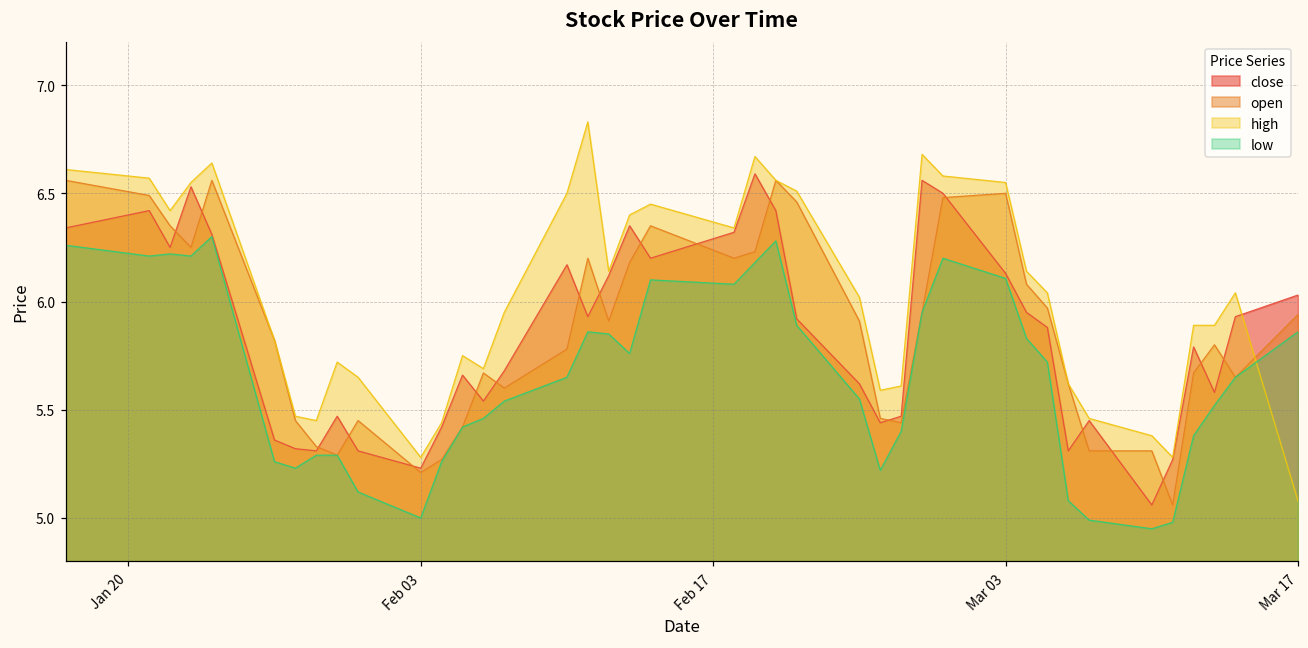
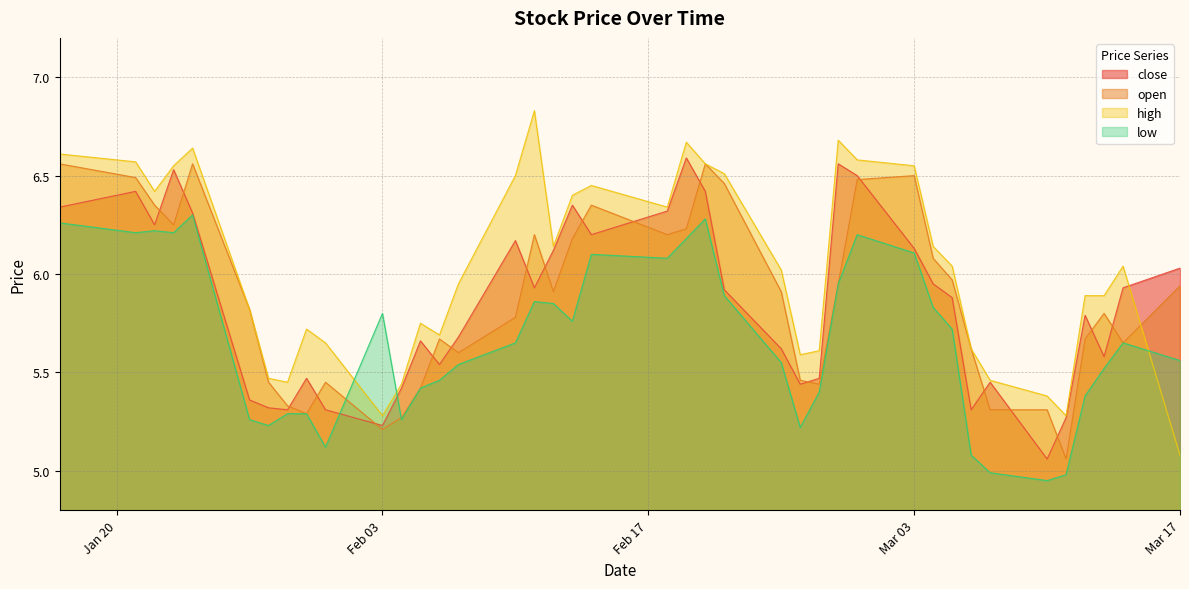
  {
    "high": {
      "Feb 03": 5.28,
      "Mar 03": 6.55,
      "Mar 17": 5.08
    },
    "low": {
-     "Feb 03": 5.0,
+     "Feb 03": 5.8,
      "Mar 03": 6.11,
-     "Mar 17": 5.86
+     "Mar 17": 5.56
    }
  }
